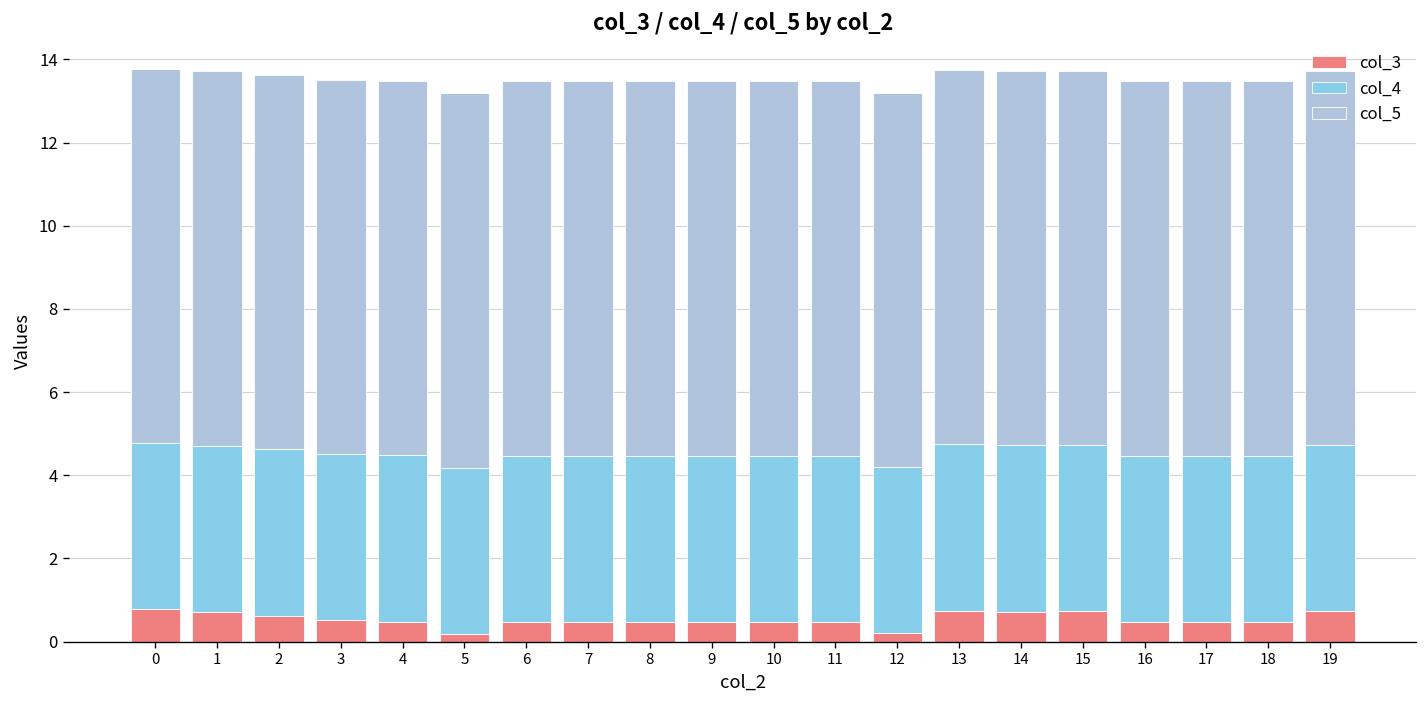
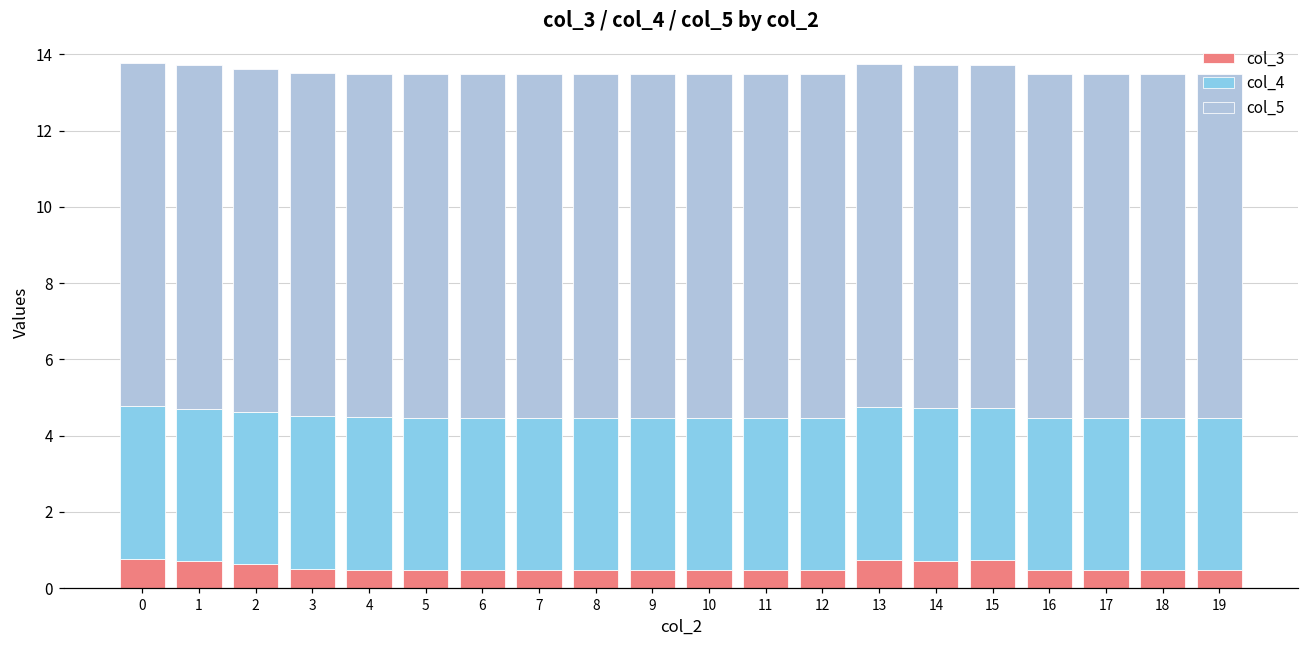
  {
    "col_3": {
      "0": 0.8,
      "1": 0.7,
      "2": 0.6,
      "3": 0.5,
      "4": 0.5,
-     "5": 0.2,
+     "5": 0.5,
      "6": 0.5,
      "7": 0.5,
      "8": 0.5,
      "9": 0.5,
      "10": 0.5,
      "11": 0.5,
-     "12": 0.2,
+     "12": 0.5,
      "13": 0.7,
      "14": 0.7,
      "15": 0.7,
      "16": 0.5,
      "17": 0.5,
      "18": 0.5,
-     "19": 0.7
+     "19": 0.5
    }
  }
